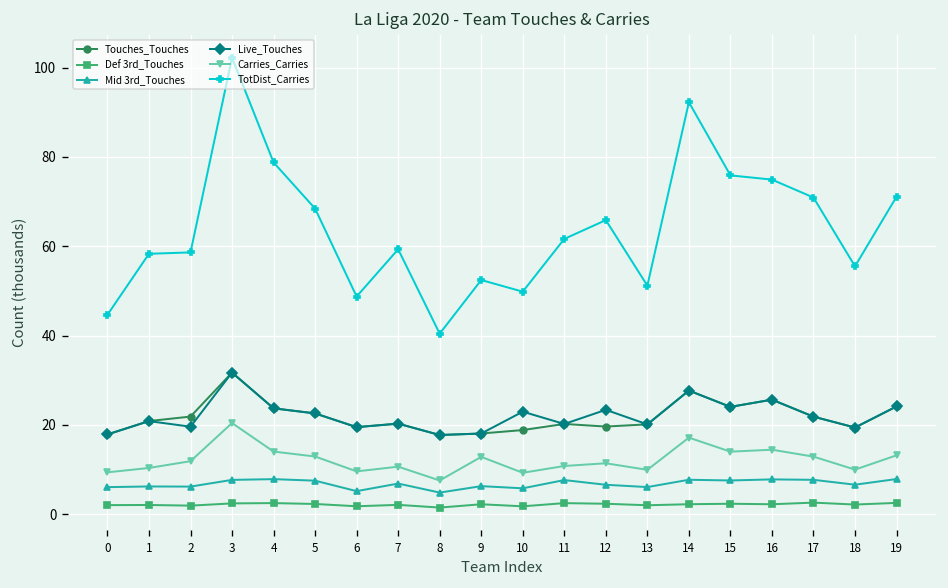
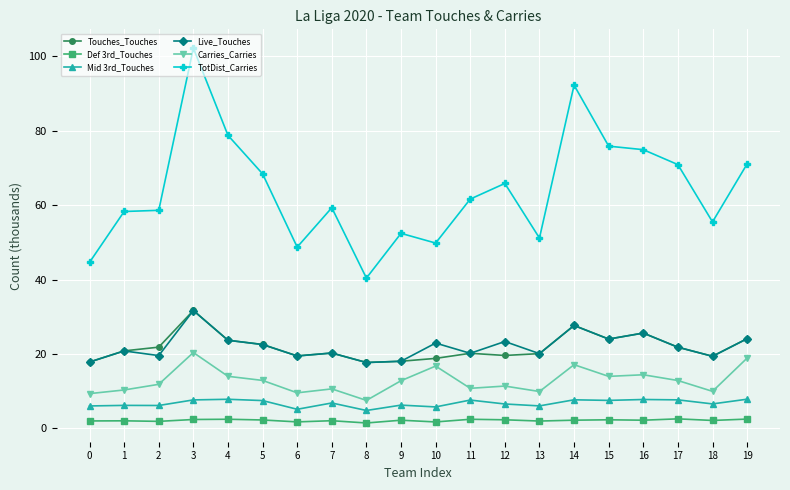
  {
    "Live_Touches": {
      "2": 20,
      "10": 23,
      "12": 23
    },
    "Carries_Carries": {
      "0": 9,
      "1": 10,
      "2": 12,
      "3": 20,
      "4": 14,
      "5": 13,
      "6": 10,
      "7": 11,
      "8": 8,
      "9": 13,
-     "10": 9,
+     "10": 17,
      "11": 11,
      "12": 11,
      "13": 10,
      "14": 17,
      "15": 14,
      "16": 14,
      "17": 13,
      "18": 10,
-     "19": 13
+     "19": 19
    }
  }
